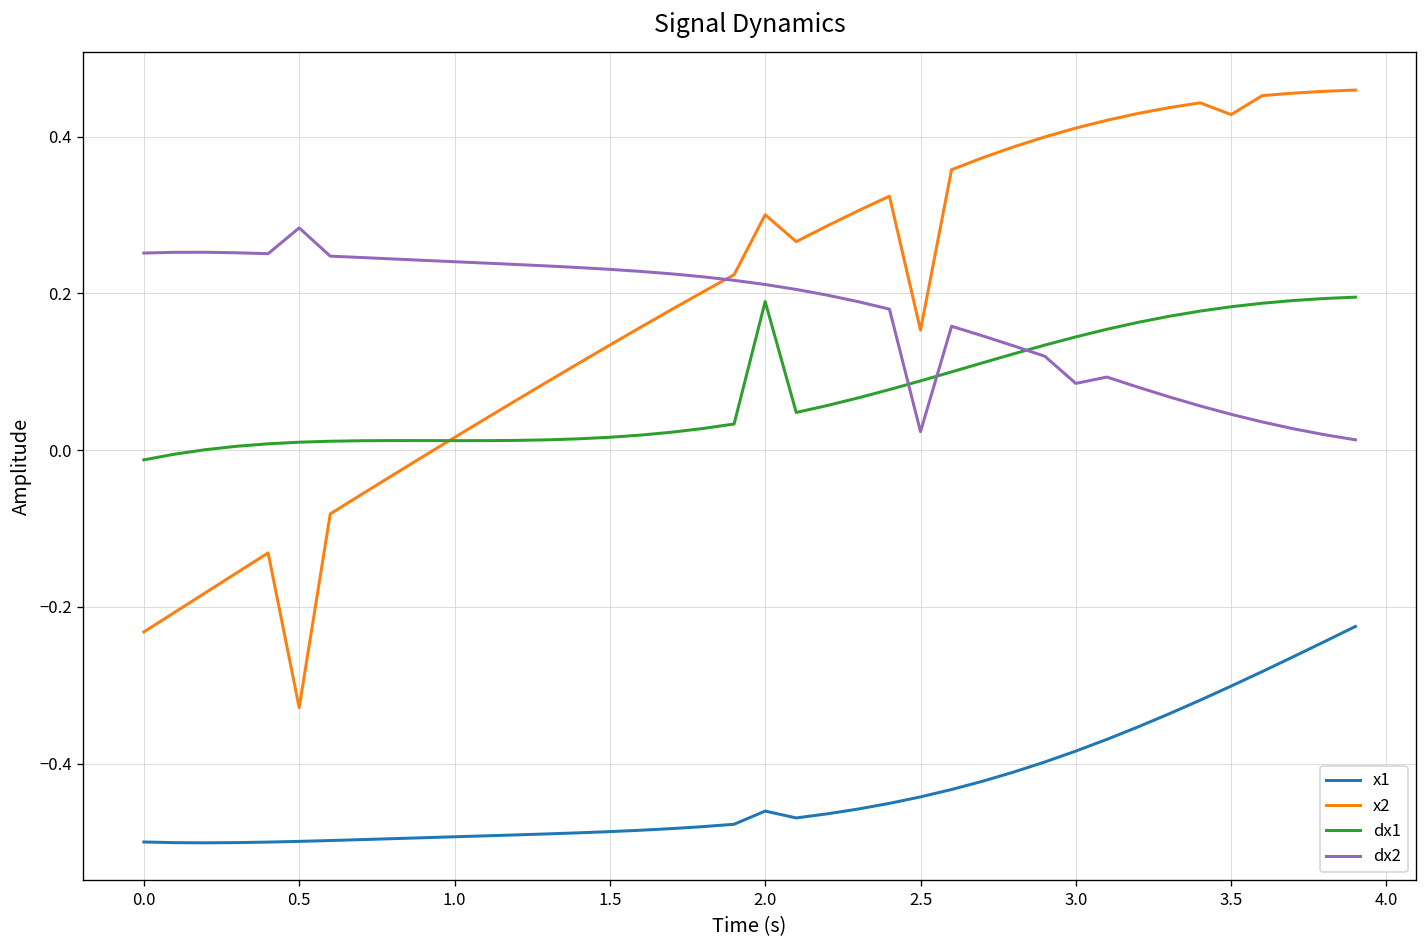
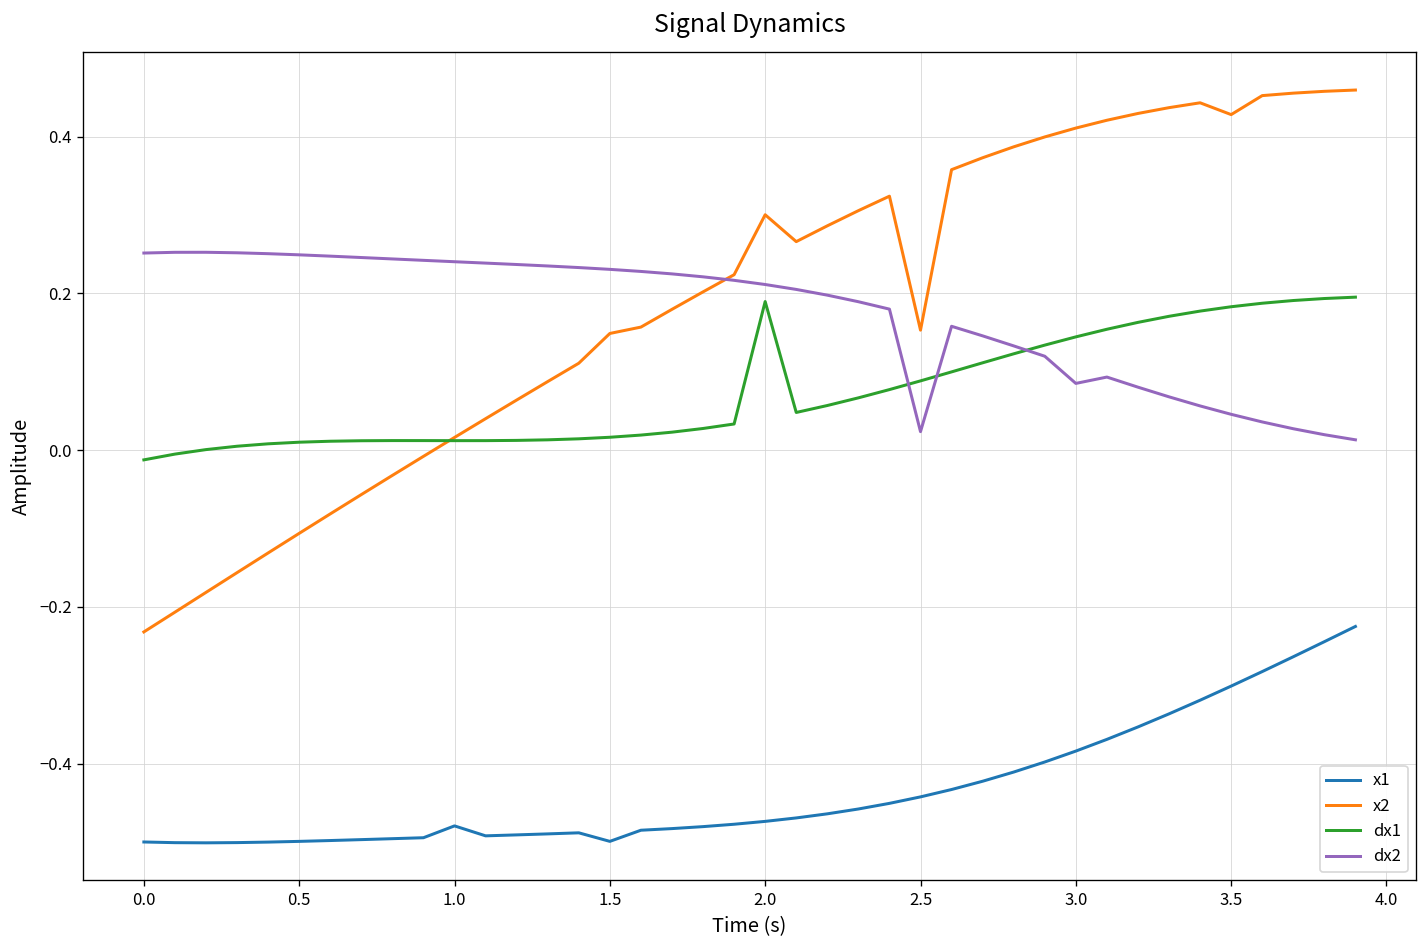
  {
    "x1": {
      "0.0": -0.50,
      "0.5": -0.50,
-     "1.0": -0.49,
-     "1.5": -0.49,
-     "2.0": -0.46,
+     "1.0": -0.48,
+     "1.5": -0.50,
+     "2.0": -0.47,
      "2.5": -0.44,
      "3.0": -0.38,
      "3.5": -0.30
    },
    "x2": {
      "0.0": -0.23,
-     "0.5": -0.33,
+     "0.5": -0.11,
      "1.0": 0.02,
-     "1.5": 0.13,
+     "1.5": 0.15,
      "2.0": 0.30,
      "2.5": 0.15,
      "3.0": 0.41,
      "3.5": 0.43
    },
    "dx1": {
      "0.0": -0.01,
      "0.5": 0.01,
      "1.0": 0.01,
      "1.5": 0.02,
      "2.0": 0.19,
      "2.5": 0.09,
      "3.0": 0.14,
      "3.5": 0.18
    },
    "dx2": {
      "0.0": 0.25,
-     "0.5": 0.28,
+     "0.5": 0.25,
      "1.0": 0.24,
      "1.5": 0.23,
      "2.0": 0.21,
      "2.5": 0.02,
      "3.0": 0.09,
      "3.5": 0.05
    }
  }
